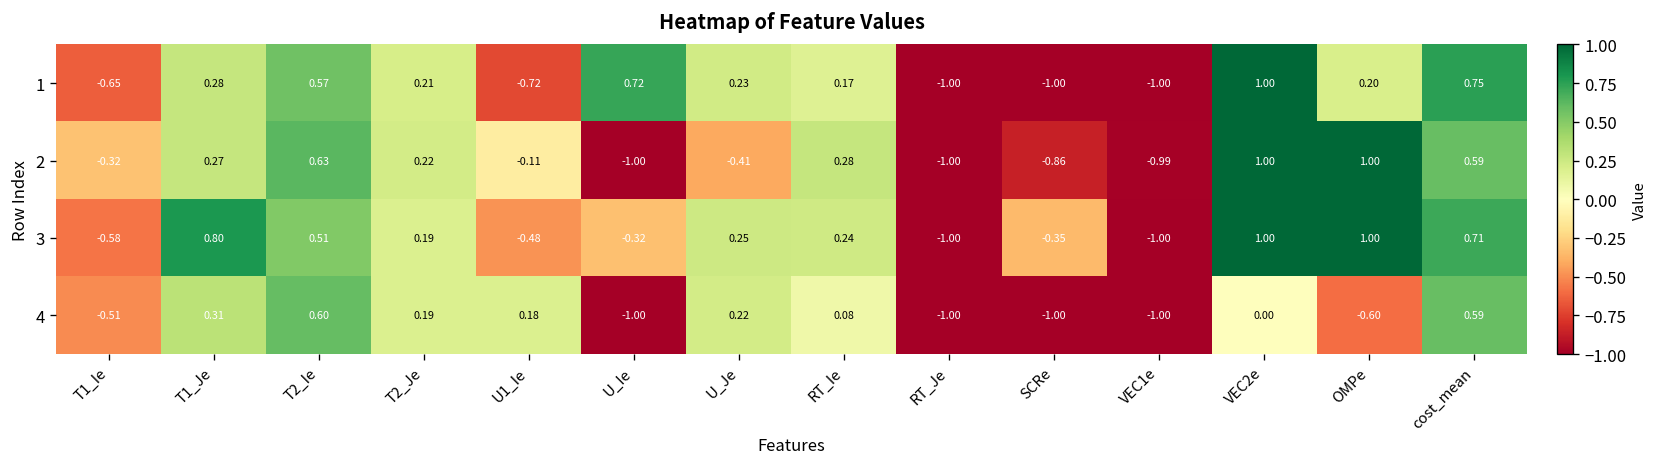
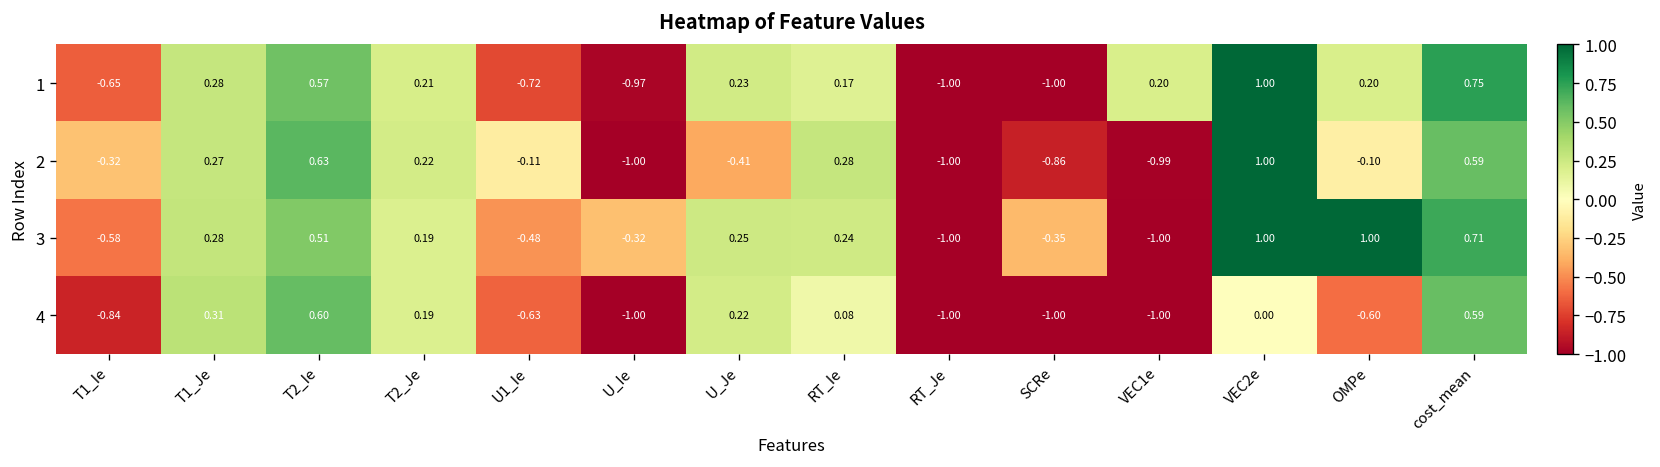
  {
    "1": {
      "T1_Ie": -0.65,
      "T1_Je": 0.28,
      "T2_Ie": 0.57,
      "T2_Je": 0.21,
      "U1_Ie": -0.72,
-     "U_Ie": 0.72,
+     "U_Ie": -0.97,
      "U_Je": 0.23,
      "RT_Ie": 0.17,
      "RT_Je": -1.00,
      "SCRe": -1.00,
-     "VEC1e": -1.00,
+     "VEC1e": 0.20,
      "VEC2e": 1.00,
      "OMPe": 0.20,
      "cost_mean": 0.75
    },
    "2": {
      "T1_Ie": -0.32,
      "T1_Je": 0.27,
      "T2_Ie": 0.63,
      "T2_Je": 0.22,
      "U1_Ie": -0.11,
      "U_Ie": -1.00,
      "U_Je": -0.41,
      "RT_Ie": 0.28,
      "RT_Je": -1.00,
      "SCRe": -0.86,
      "VEC1e": -0.99,
      "VEC2e": 1.00,
-     "OMPe": 1.00,
+     "OMPe": -0.10,
      "cost_mean": 0.59
    },
    "3": {
      "T1_Ie": -0.58,
-     "T1_Je": 0.80,
+     "T1_Je": 0.28,
      "T2_Ie": 0.51,
      "T2_Je": 0.19,
      "U1_Ie": -0.48,
      "U_Ie": -0.32,
      "U_Je": 0.25,
      "RT_Ie": 0.24,
      "RT_Je": -1.00,
      "SCRe": -0.35,
      "VEC1e": -1.00,
      "VEC2e": 1.00,
      "OMPe": 1.00,
      "cost_mean": 0.71
    },
    "4": {
-     "T1_Ie": -0.51,
+     "T1_Ie": -0.84,
      "T1_Je": 0.31,
      "T2_Ie": 0.60,
      "T2_Je": 0.19,
-     "U1_Ie": 0.18,
+     "U1_Ie": -0.63,
      "U_Ie": -1.00,
      "U_Je": 0.22,
      "RT_Ie": 0.08,
      "RT_Je": -1.00,
      "SCRe": -1.00,
      "VEC1e": -1.00,
      "VEC2e": 0.00,
      "OMPe": -0.60,
      "cost_mean": 0.59
    }
  }
